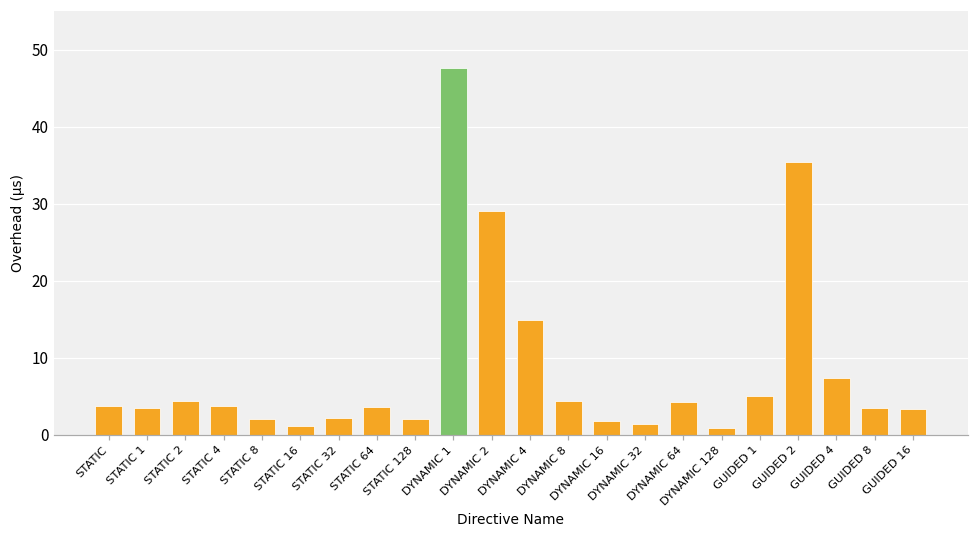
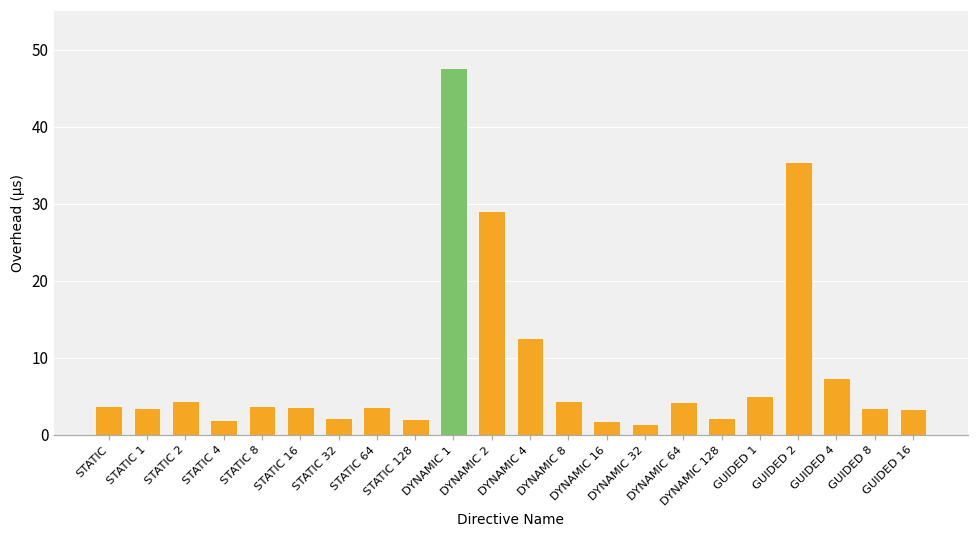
  {
    "STATIC": 4,
    "STATIC 1": 3,
    "STATIC 2": 4,
-   "STATIC 4": 4,
-   "STATIC 8": 2,
-   "STATIC 16": 1,
+   "STATIC 4": 2,
+   "STATIC 8": 4,
+   "STATIC 16": 4,
    "STATIC 32": 2,
    "STATIC 64": 4,
    "STATIC 128": 2,
    "DYNAMIC 1": 48,
    "DYNAMIC 2": 29,
-   "DYNAMIC 4": 15,
+   "DYNAMIC 4": 13,
    "DYNAMIC 8": 4,
    "DYNAMIC 16": 2,
    "DYNAMIC 32": 1,
    "DYNAMIC 64": 4,
-   "DYNAMIC 128": 1,
+   "DYNAMIC 128": 2,
    "GUIDED 1": 5,
    "GUIDED 2": 35,
    "GUIDED 4": 7,
    "GUIDED 8": 4,
    "GUIDED 16": 3
  }
